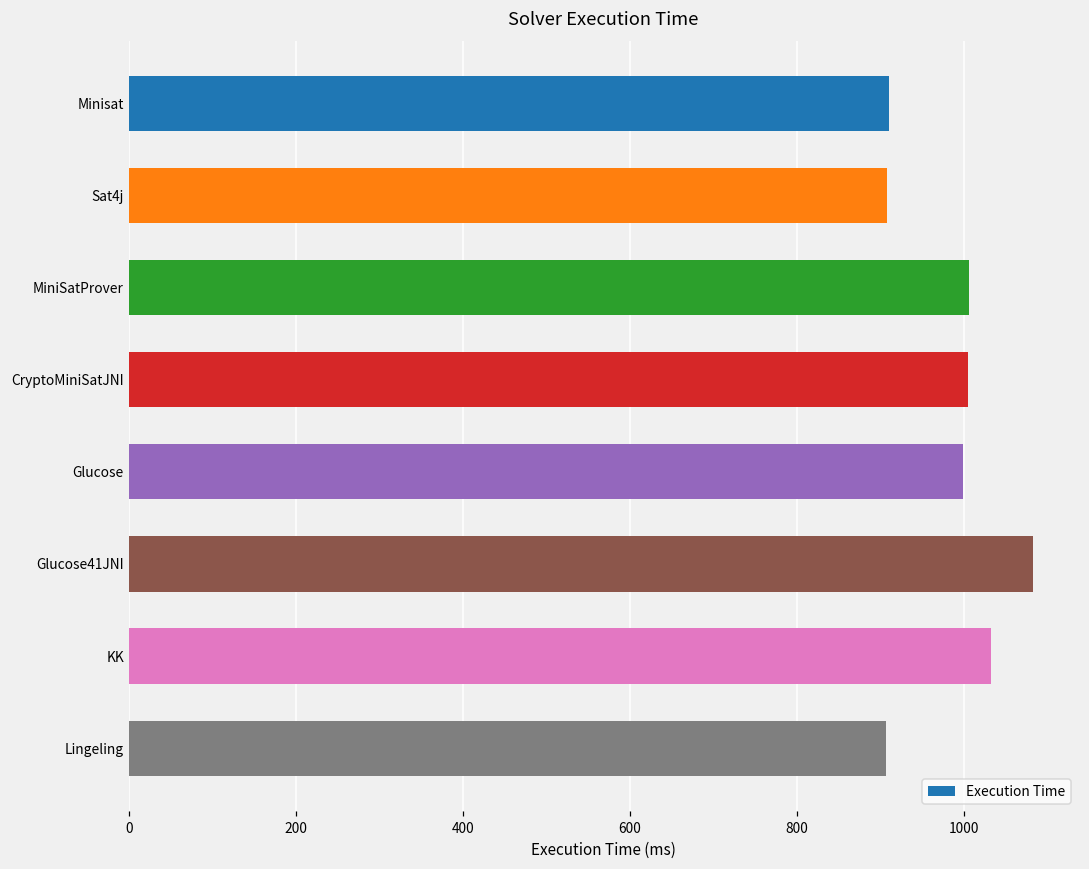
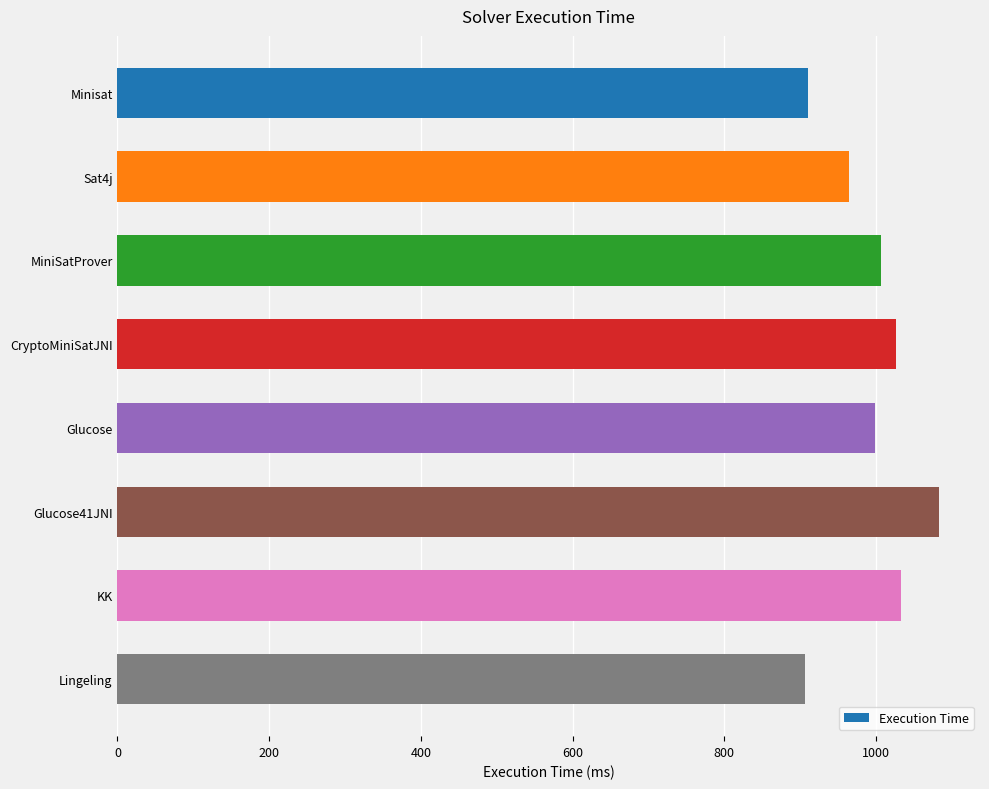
  {
    "Minisat": 910,
-   "Sat4j": 910,
+   "Sat4j": 960,
    "MiniSatProver": 1010,
-   "CryptoMiniSatJNI": 1010,
+   "CryptoMiniSatJNI": 1030,
    "Glucose": 1000,
    "Glucose41JNI": 1080,
    "KK": 1030,
    "Lingeling": 910
  }
